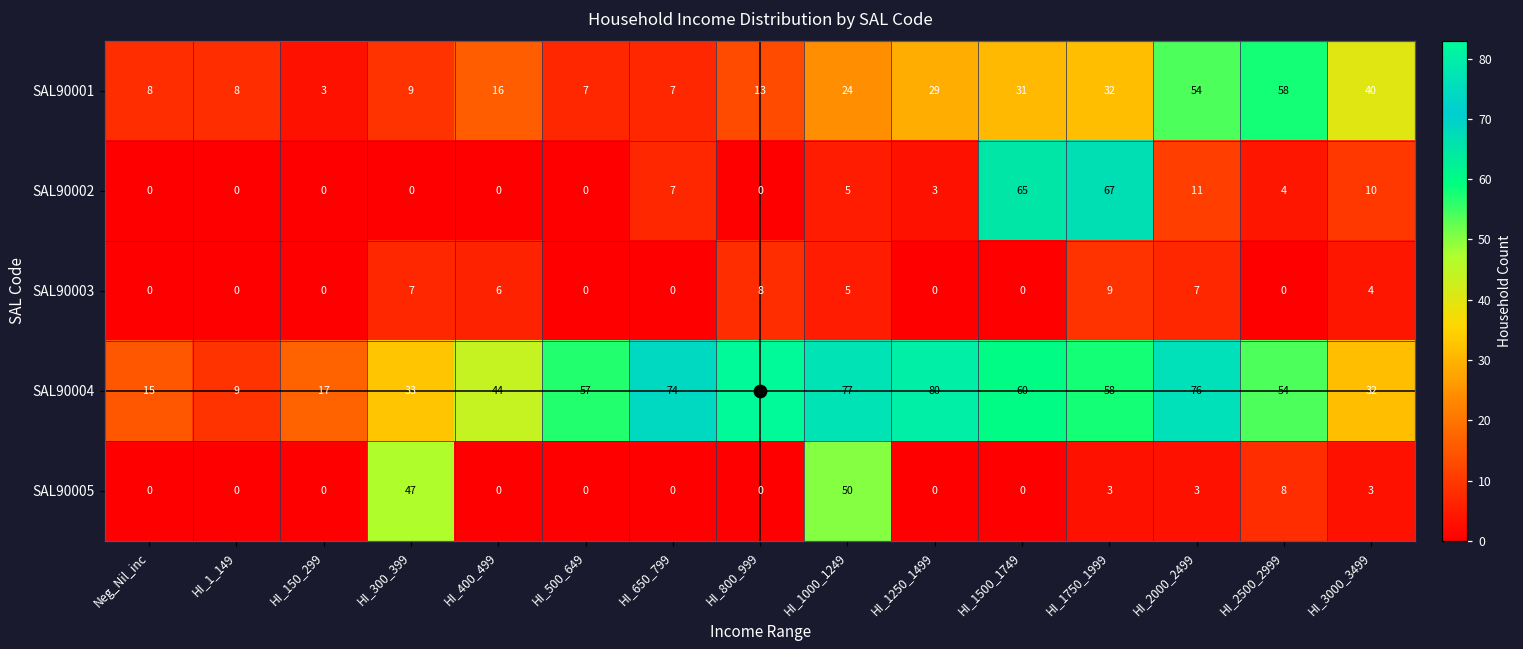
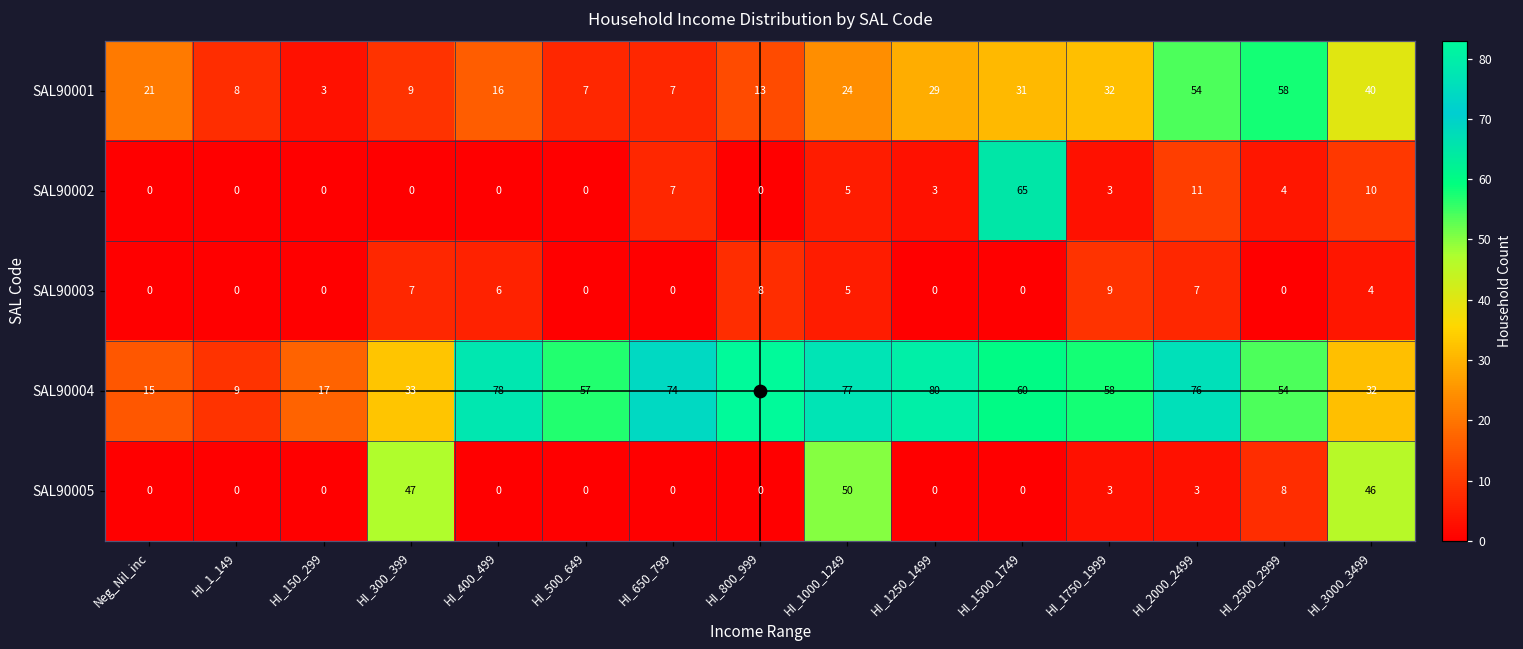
  {
    "SAL90001": {
-     "Neg_Nil_inc": 8,
+     "Neg_Nil_inc": 21,
      "HI_1_149": 8,
      "HI_150_299": 3,
      "HI_300_399": 9,
      "HI_400_499": 16,
      "HI_500_649": 7,
      "HI_650_799": 7,
      "HI_800_999": 13,
      "HI_1000_1249": 24,
      "HI_1250_1499": 29,
      "HI_1500_1749": 31,
      "HI_1750_1999": 32,
      "HI_2000_2499": 54,
      "HI_2500_2999": 58,
      "HI_3000_3499": 40
    },
    "SAL90002": {
      "Neg_Nil_inc": 0,
      "HI_1_149": 0,
      "HI_150_299": 0,
      "HI_300_399": 0,
      "HI_400_499": 0,
      "HI_500_649": 0,
      "HI_650_799": 7,
      "HI_800_999": 0,
      "HI_1000_1249": 5,
      "HI_1250_1499": 3,
      "HI_1500_1749": 65,
-     "HI_1750_1999": 67,
+     "HI_1750_1999": 3,
      "HI_2000_2499": 11,
      "HI_2500_2999": 4,
      "HI_3000_3499": 10
    },
    "SAL90003": {
      "Neg_Nil_inc": 0,
      "HI_1_149": 0,
      "HI_150_299": 0,
      "HI_300_399": 7,
      "HI_400_499": 6,
      "HI_500_649": 0,
      "HI_650_799": 0,
      "HI_800_999": 8,
      "HI_1000_1249": 5,
      "HI_1250_1499": 0,
      "HI_1500_1749": 0,
      "HI_1750_1999": 9,
      "HI_2000_2499": 7,
      "HI_2500_2999": 0,
      "HI_3000_3499": 4
    },
    "SAL90004": {
      "Neg_Nil_inc": 15,
      "HI_1_149": 9,
      "HI_150_299": 17,
      "HI_300_399": 33,
-     "HI_400_499": 44,
+     "HI_400_499": 78,
      "HI_500_649": 57,
      "HI_650_799": 74,
      "HI_1000_1249": 77,
      "HI_1250_1499": 80,
      "HI_1500_1749": 60,
      "HI_1750_1999": 58,
      "HI_2000_2499": 76,
      "HI_2500_2999": 54,
      "HI_3000_3499": 32
    },
    "SAL90005": {
      "Neg_Nil_inc": 0,
      "HI_1_149": 0,
      "HI_150_299": 0,
      "HI_300_399": 47,
      "HI_400_499": 0,
      "HI_500_649": 0,
      "HI_650_799": 0,
      "HI_800_999": 0,
      "HI_1000_1249": 50,
      "HI_1250_1499": 0,
      "HI_1500_1749": 0,
      "HI_1750_1999": 3,
      "HI_2000_2499": 3,
      "HI_2500_2999": 8,
-     "HI_3000_3499": 3
+     "HI_3000_3499": 46
    }
  }
